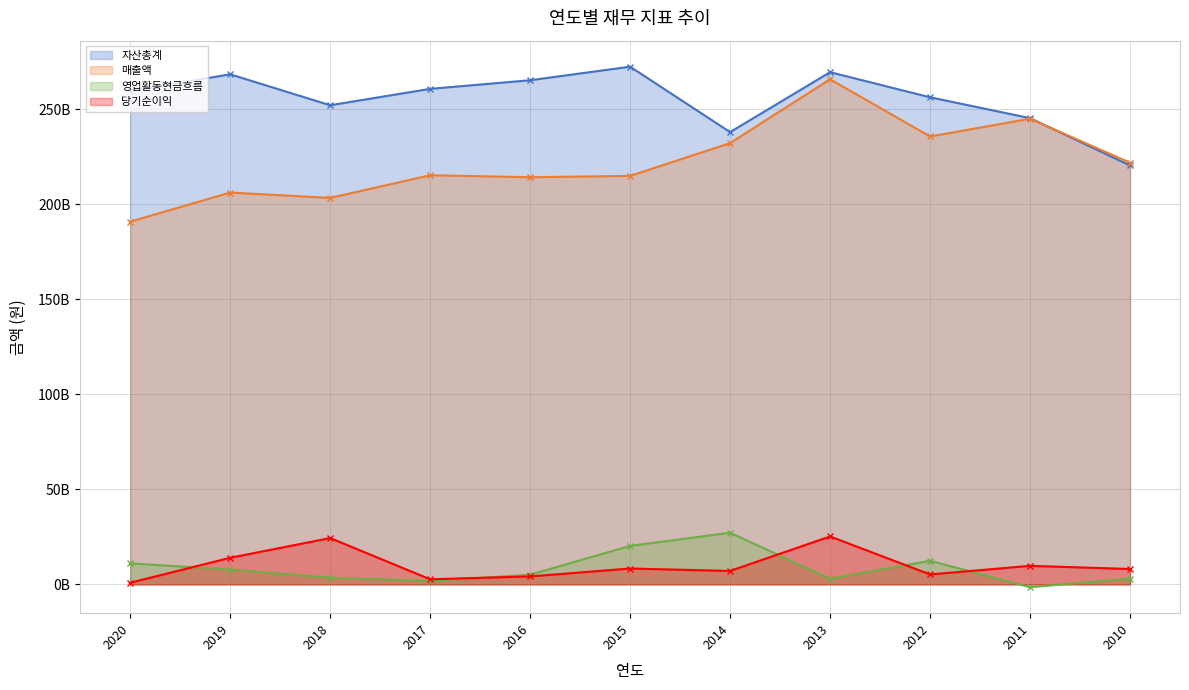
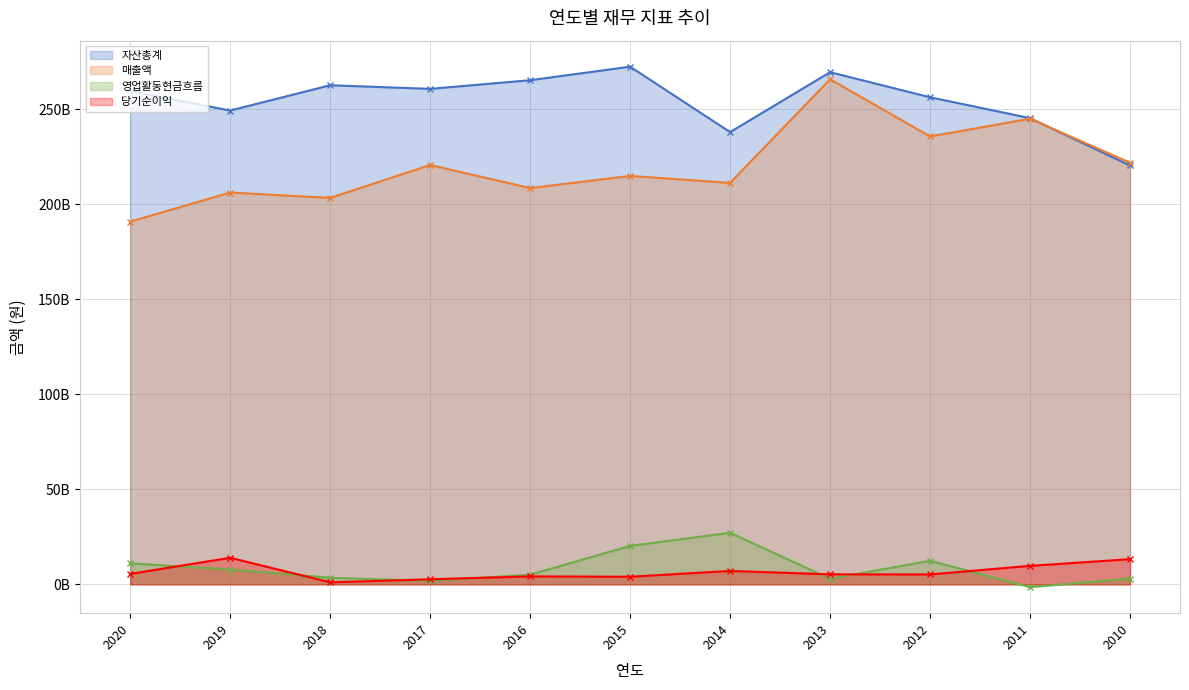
  {
    "자산총계": {
-     "2019": 268000000000,
-     "2018": 252000000000,
+     "2019": 249000000000,
+     "2018": 263000000000,
      "2017": 261000000000,
      "2016": 265000000000,
      "2015": 272000000000,
      "2014": 238000000000,
      "2013": 269000000000,
      "2012": 256000000000,
      "2010": 220000000000
    },
    "매출액": {
      "2020": 191000000000,
      "2019": 206000000000,
      "2018": 203000000000,
-     "2017": 215000000000,
-     "2016": 214000000000,
+     "2017": 221000000000,
+     "2016": 208000000000,
      "2015": 215000000000,
-     "2014": 232000000000,
+     "2014": 211000000000,
      "2013": 266000000000,
      "2012": 236000000000,
      "2010": 222000000000
    },
    "당기순이익": {
-     "2020": 1000000000,
+     "2020": 6000000000,
      "2019": 14000000000,
-     "2018": 24000000000,
-     "2015": 8000000000,
+     "2018": 1000000000,
+     "2015": 4000000000,
      "2014": 7000000000,
-     "2013": 25000000000,
+     "2013": 5000000000,
      "2012": 5000000000,
      "2011": 10000000000,
-     "2010": 8000000000
+     "2010": 13000000000
    }
  }
